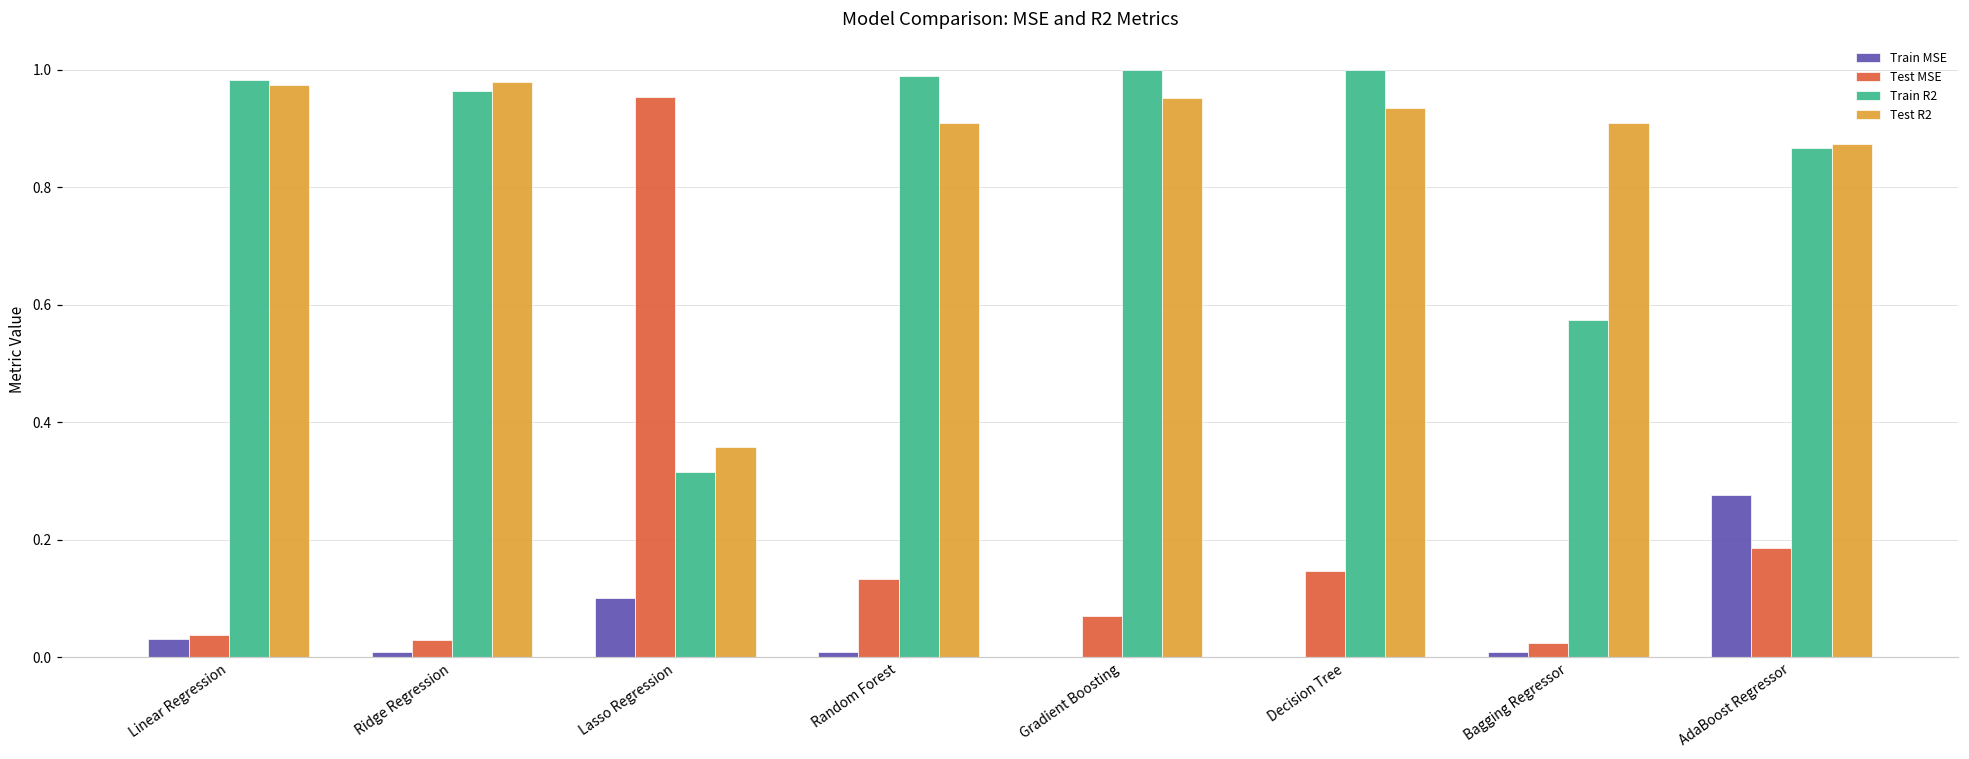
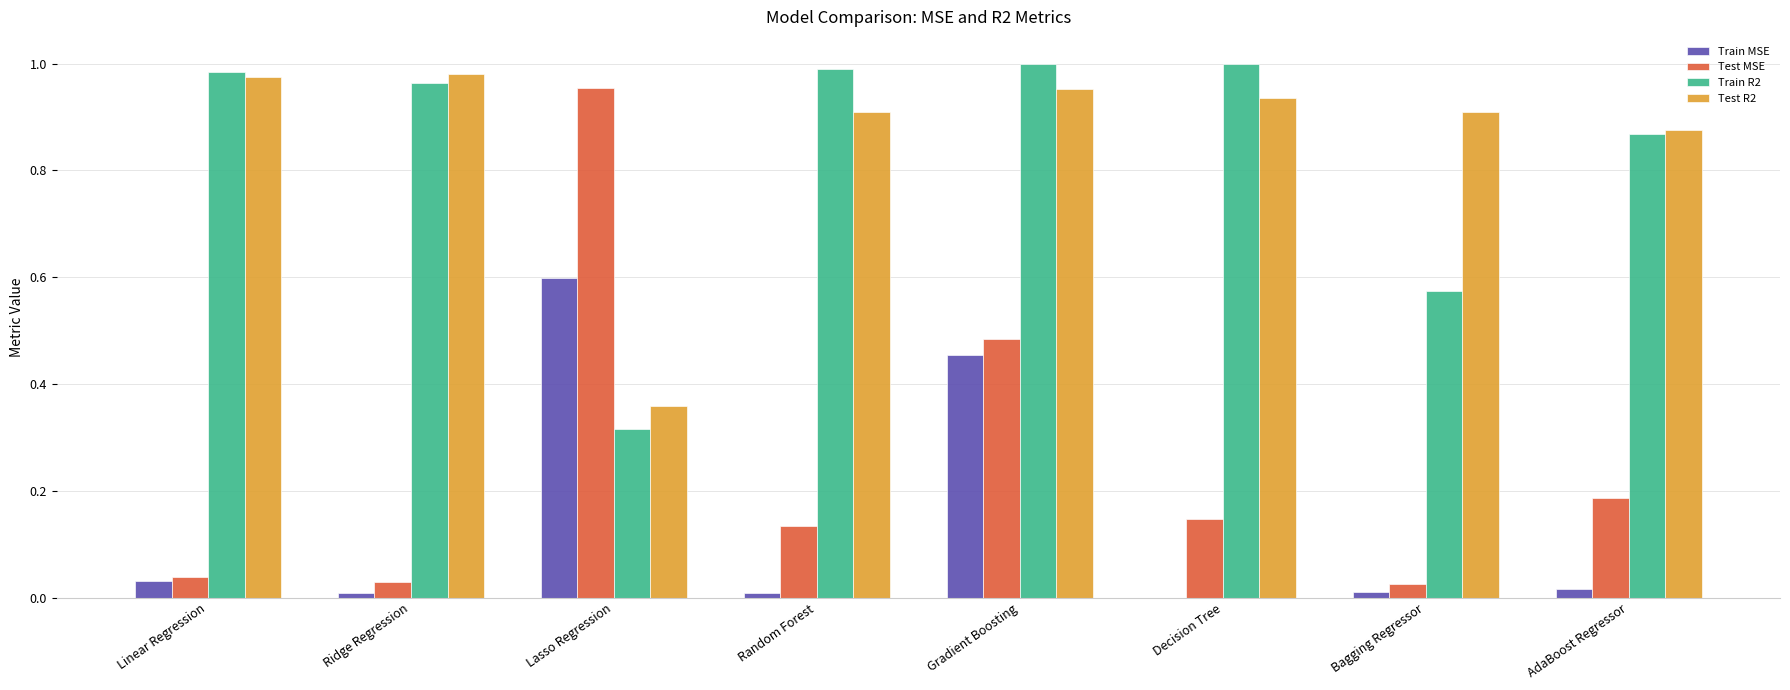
  {
    "Train MSE": {
      "Linear Regression": 0.03,
      "Ridge Regression": 0.01,
-     "Lasso Regression": 0.10,
+     "Lasso Regression": 0.60,
      "Random Forest": 0.01,
-     "Gradient Boosting": 0.00,
+     "Gradient Boosting": 0.45,
      "Decision Tree": 0.00,
      "Bagging Regressor": 0.01,
-     "AdaBoost Regressor": 0.28
+     "AdaBoost Regressor": 0.02
    },
    "Test MSE": {
      "Linear Regression": 0.04,
      "Ridge Regression": 0.03,
      "Lasso Regression": 0.95,
      "Random Forest": 0.13,
-     "Gradient Boosting": 0.07,
+     "Gradient Boosting": 0.48,
      "Decision Tree": 0.15,
      "Bagging Regressor": 0.02,
      "AdaBoost Regressor": 0.19
    },
    "Train R2": {
      "Linear Regression": 0.98,
      "Ridge Regression": 0.96,
      "Lasso Regression": 0.32,
      "Random Forest": 0.99,
      "Gradient Boosting": 1.00,
      "Decision Tree": 1.00,
      "Bagging Regressor": 0.58,
      "AdaBoost Regressor": 0.87
    },
    "Test R2": {
      "Linear Regression": 0.97,
      "Ridge Regression": 0.98,
      "Lasso Regression": 0.36,
      "Random Forest": 0.91,
      "Gradient Boosting": 0.95,
      "Decision Tree": 0.94,
      "Bagging Regressor": 0.91,
      "AdaBoost Regressor": 0.87
    }
  }
